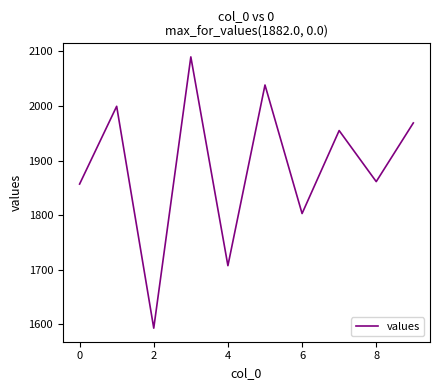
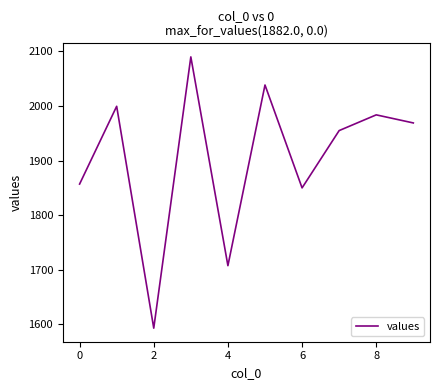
  {
    "0": 1860,
    "2": 1590,
    "4": 1710,
-   "6": 1800,
-   "8": 1860
+   "6": 1850,
+   "8": 1980
  }
